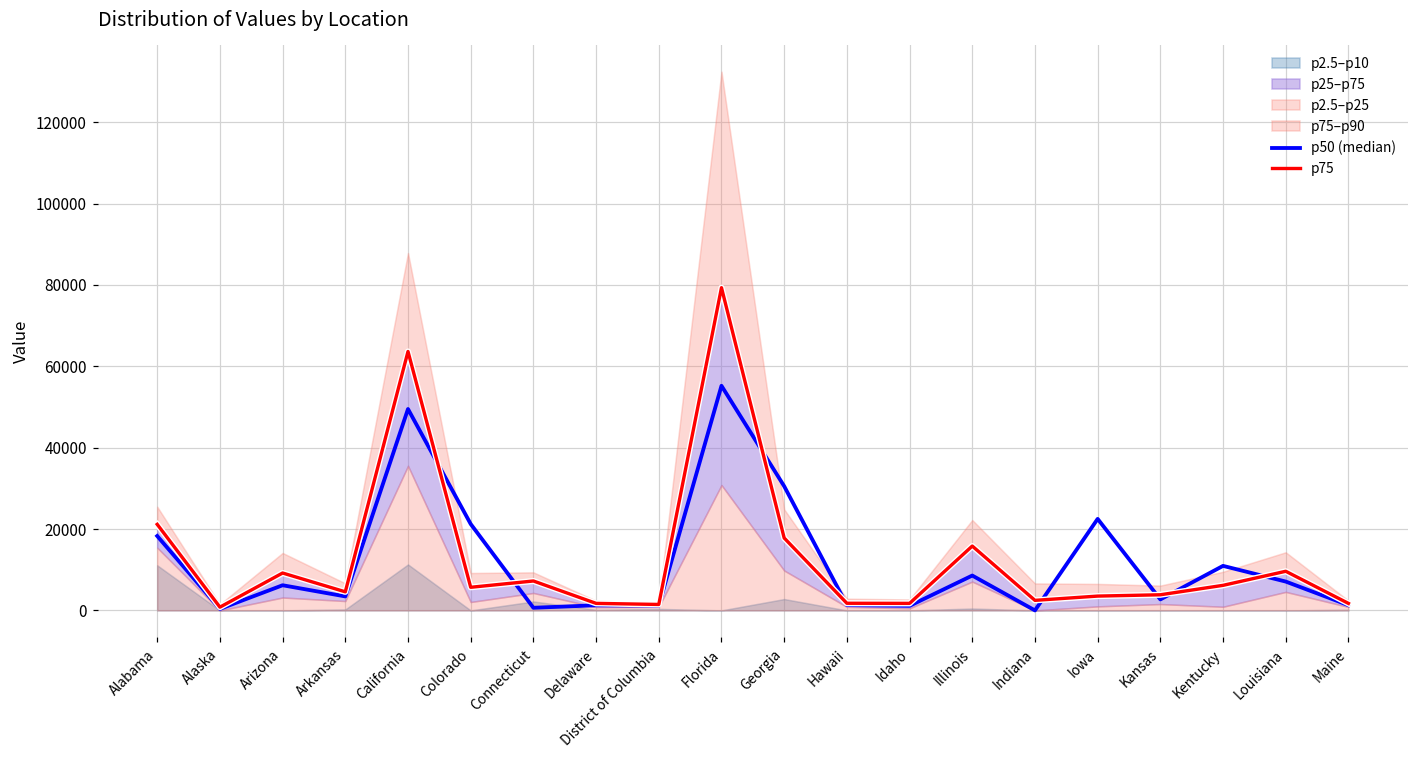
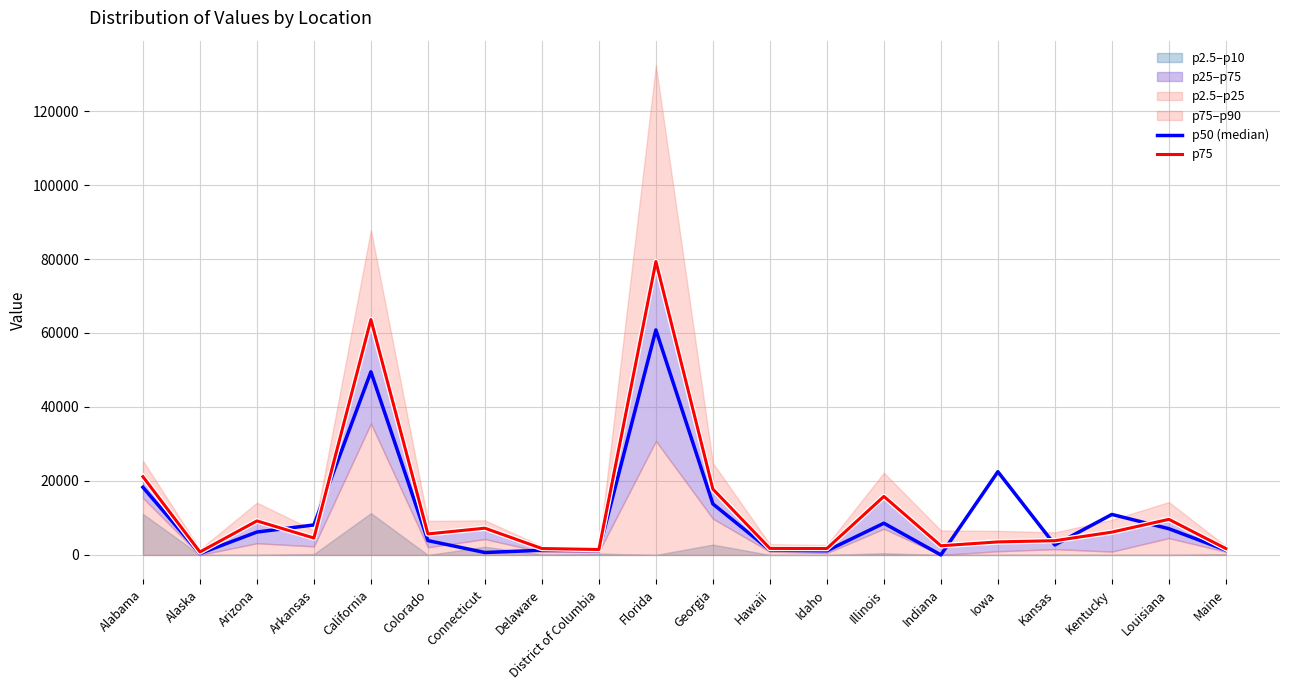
  {
    "p50 (median)": {
      "Alabama": 18000,
      "Arizona": 6000,
-     "Arkansas": 3000,
+     "Arkansas": 8000,
      "California": 50000,
-     "Colorado": 21000,
+     "Colorado": 4000,
      "Connecticut": 1000,
-     "Florida": 55000,
-     "Georgia": 31000,
+     "Florida": 61000,
+     "Georgia": 14000,
      "Illinois": 9000,
      "Iowa": 22000,
      "Kansas": 3000,
      "Kentucky": 11000,
      "Louisiana": 7000
    }
  }
